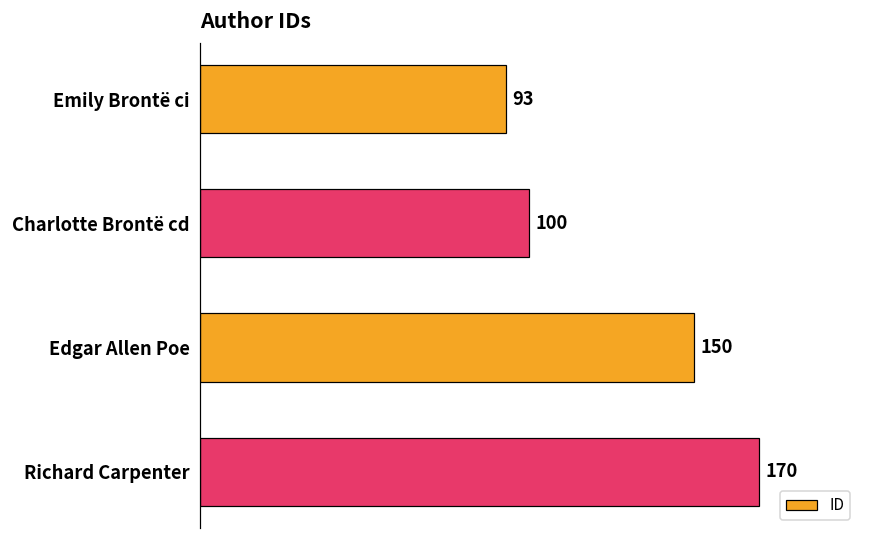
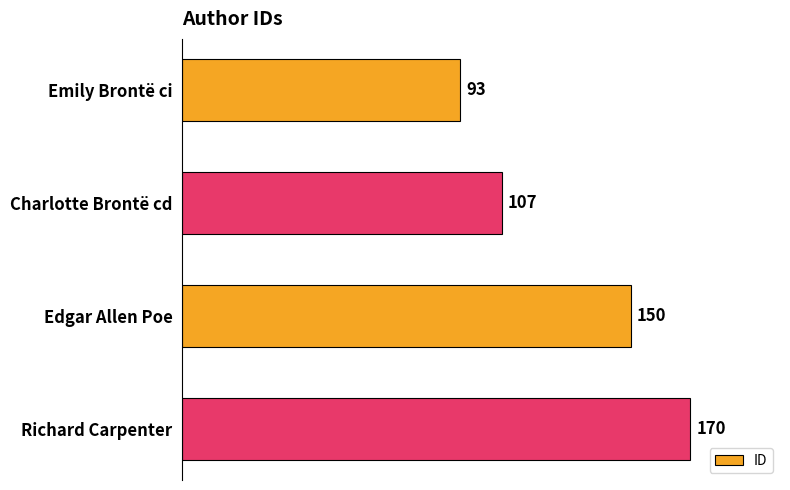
  {
    "Emily Brontë ci": 93,
-   "Charlotte Brontë cd": 100,
+   "Charlotte Brontë cd": 107,
    "Edgar Allen Poe": 150,
    "Richard Carpenter": 170
  }
